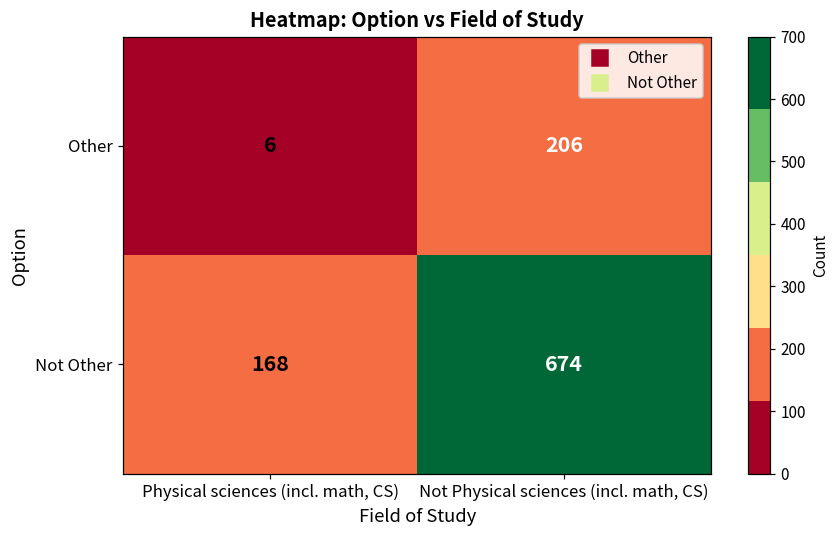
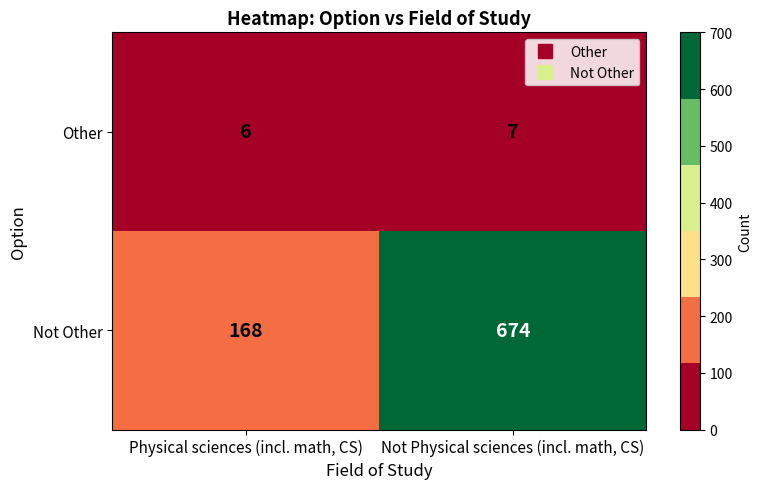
  {
    "Other": {
      "Physical sciences (incl. math, CS)": 6,
-     "Not Physical sciences (incl. math, CS)": 206
+     "Not Physical sciences (incl. math, CS)": 7
    },
    "Not Other": {
      "Physical sciences (incl. math, CS)": 168,
      "Not Physical sciences (incl. math, CS)": 674
    }
  }
